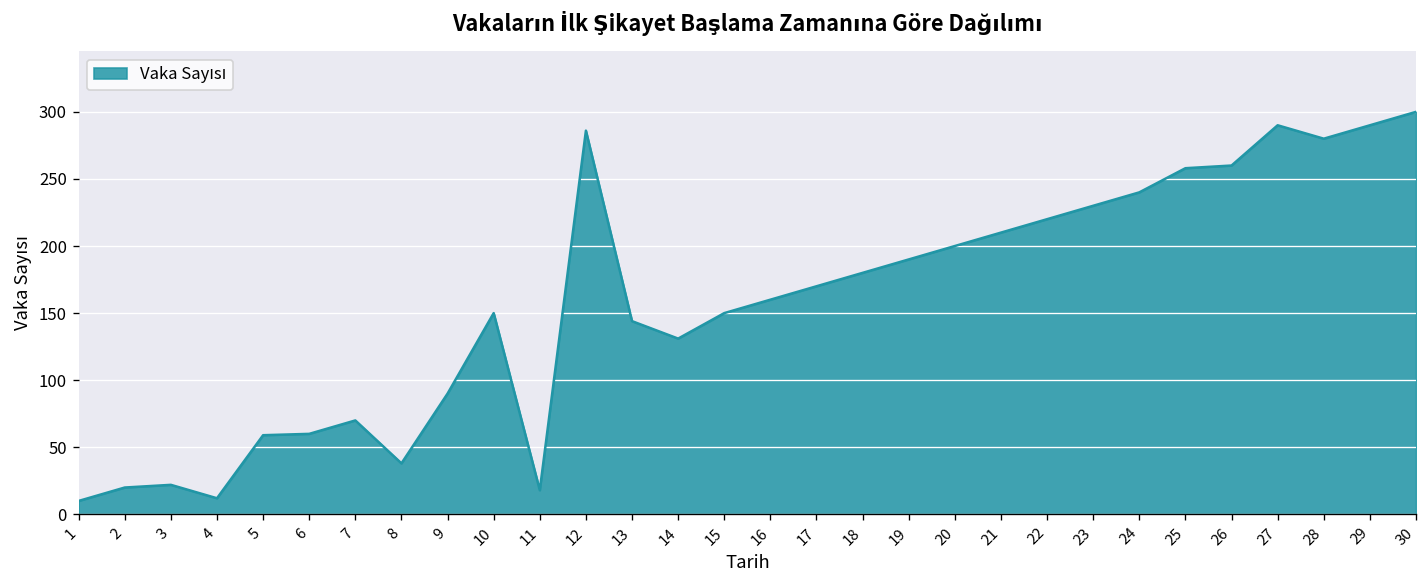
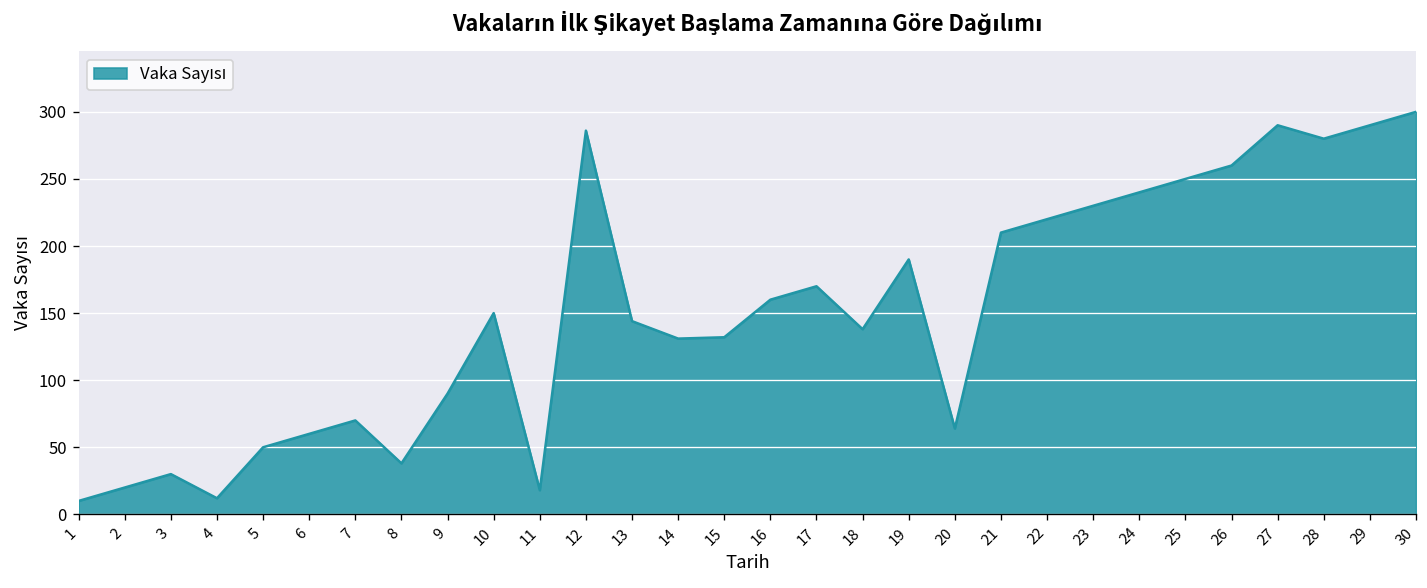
  {
    "1": 10,
    "2": 20,
-   "3": 22,
+   "3": 30,
    "4": 12,
-   "5": 59,
+   "5": 50,
    "6": 60,
    "7": 70,
    "8": 38,
    "9": 90,
    "10": 150,
    "11": 18,
    "12": 286,
    "13": 144,
    "14": 131,
-   "15": 150,
+   "15": 132,
    "16": 160,
    "17": 170,
-   "18": 180,
+   "18": 138,
    "19": 190,
-   "20": 200,
+   "20": 64,
    "21": 210,
    "22": 220,
    "23": 230,
    "24": 240,
-   "25": 258,
+   "25": 250,
    "26": 260,
    "27": 290,
    "28": 280,
    "29": 290,
    "30": 300
  }
